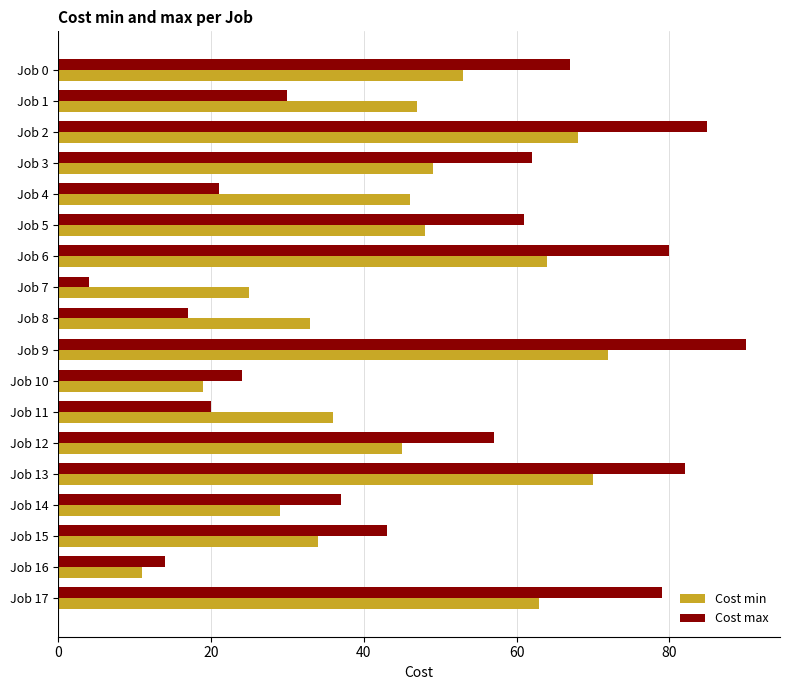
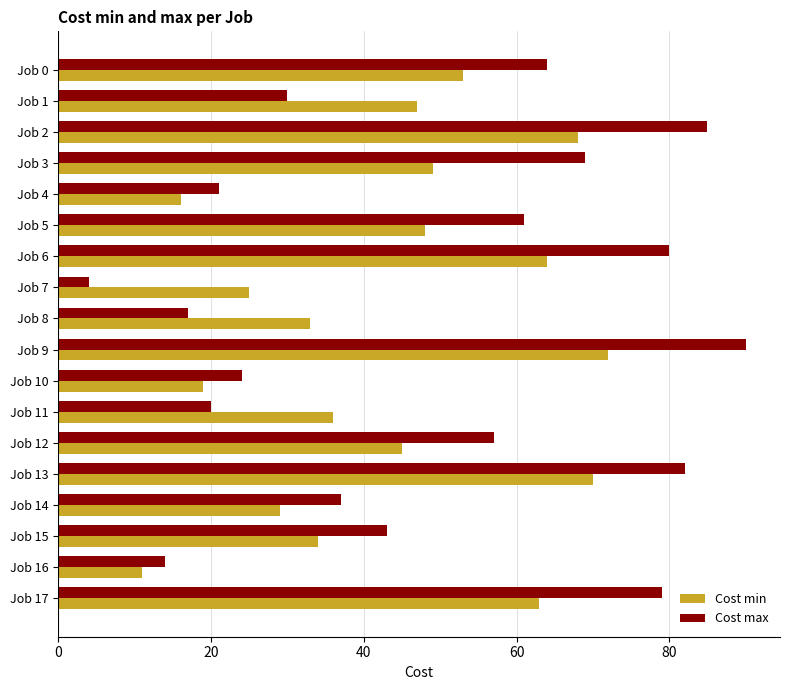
  {
    "Cost min": {
      "Job 0": 53,
      "Job 1": 47,
      "Job 2": 68,
      "Job 3": 49,
-     "Job 4": 46,
+     "Job 4": 16,
      "Job 5": 48,
      "Job 6": 64,
      "Job 7": 25,
      "Job 8": 33,
      "Job 9": 72,
      "Job 10": 19,
      "Job 11": 36,
      "Job 12": 45,
      "Job 13": 70,
      "Job 14": 29,
      "Job 15": 34,
      "Job 16": 11,
      "Job 17": 63
    },
    "Cost max": {
-     "Job 0": 67,
+     "Job 0": 64,
      "Job 1": 30,
      "Job 2": 85,
-     "Job 3": 62,
+     "Job 3": 69,
      "Job 4": 21,
      "Job 5": 61,
      "Job 6": 80,
      "Job 7": 4,
      "Job 8": 17,
      "Job 9": 90,
      "Job 10": 24,
      "Job 11": 20,
      "Job 12": 57,
      "Job 13": 82,
      "Job 14": 37,
      "Job 15": 43,
      "Job 16": 14,
      "Job 17": 79
    }
  }
